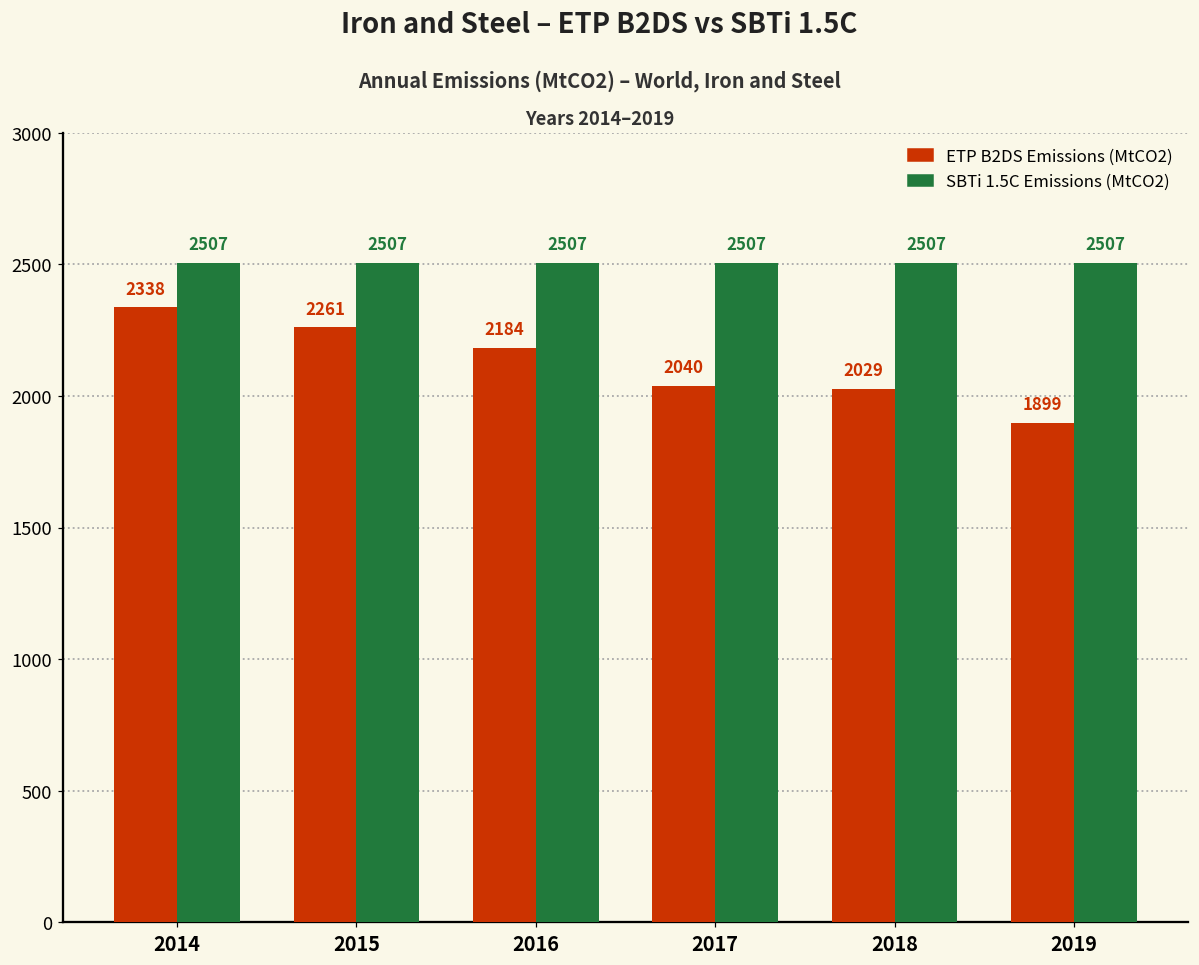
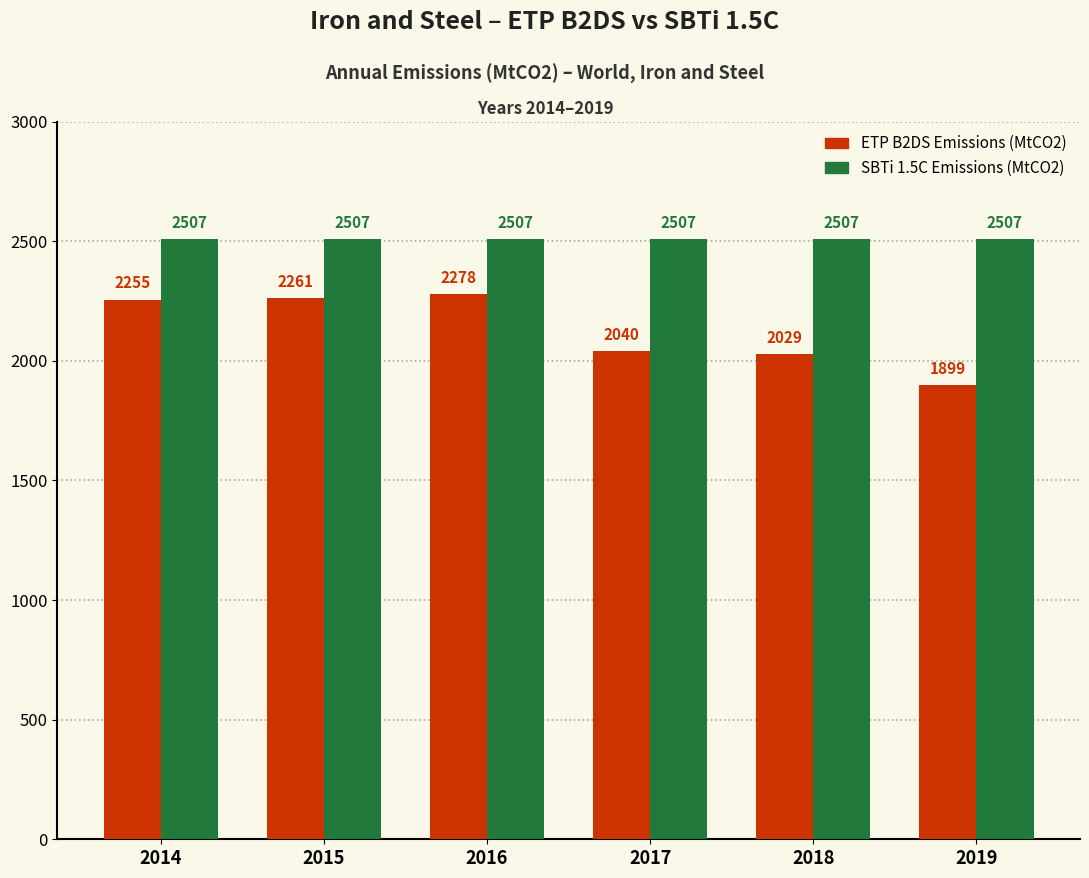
  {
    "ETP B2DS Emissions (MtCO2)": {
-     "2014": 2338,
+     "2014": 2255,
      "2015": 2261,
-     "2016": 2184,
+     "2016": 2278,
      "2017": 2040,
      "2018": 2029,
      "2019": 1899
    },
    "SBTi 1.5C Emissions (MtCO2)": {
      "2014": 2507,
      "2015": 2507,
      "2016": 2507,
      "2017": 2507,
      "2018": 2507,
      "2019": 2507
    }
  }
